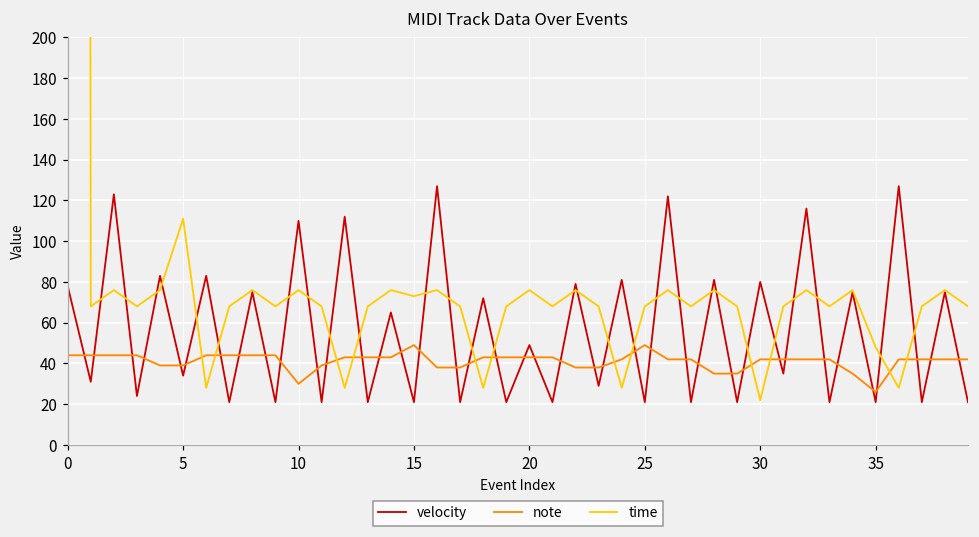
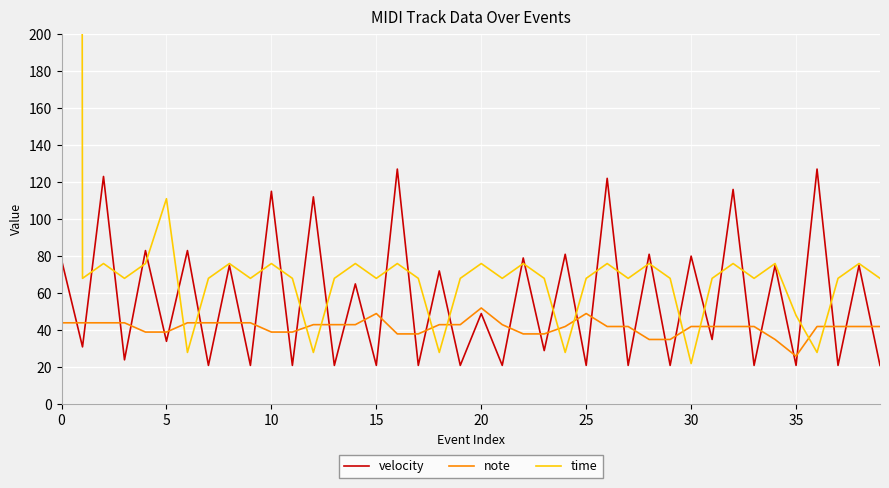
  {
    "velocity": {
      "0": 78,
      "5": 34,
-     "10": 110,
+     "10": 115,
      "15": 21,
      "20": 49,
      "25": 21,
      "30": 80,
      "35": 21
    },
    "note": {
      "0": 44,
      "5": 39,
-     "10": 30,
+     "10": 39,
      "15": 49,
-     "20": 43,
+     "20": 52,
      "25": 49,
      "30": 42,
      "35": 26
    },
    "time": {
      "5": 111,
      "10": 76,
-     "15": 73,
+     "15": 68,
      "20": 76,
      "25": 68,
      "30": 22,
      "35": 48
    }
  }
